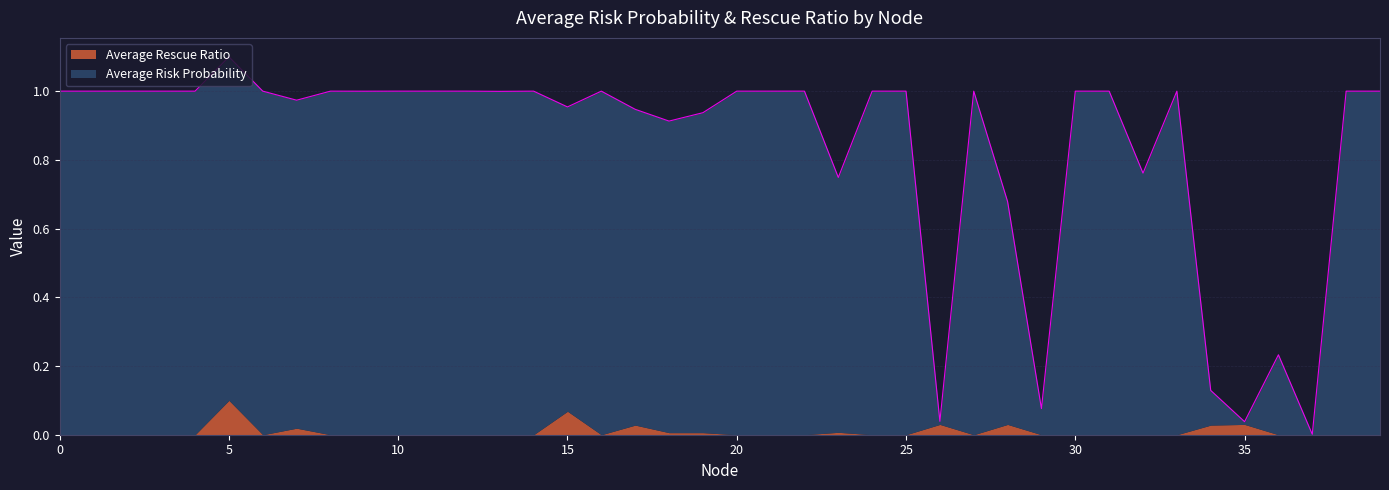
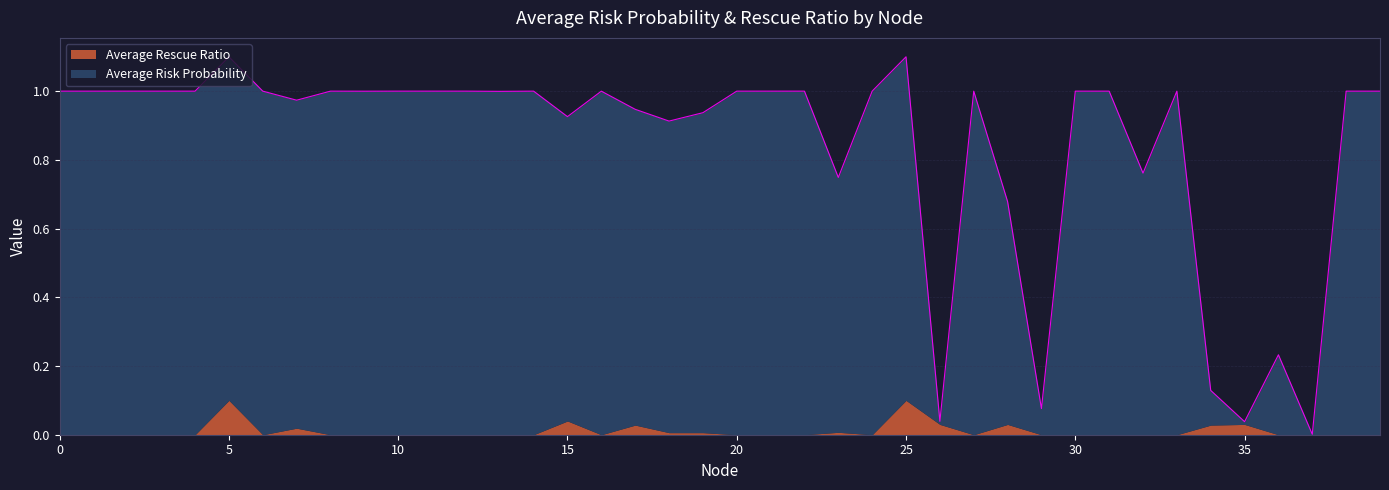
  {
    "Average Rescue Ratio": {
      "0": 0.00,
      "5": 0.10,
      "10": 0.00,
-     "15": 0.07,
+     "15": 0.04,
      "20": 0.00,
-     "25": 0.0,
+     "25": 0.1,
      "30": 0.00,
      "35": 0.03
    },
    "Average Risk Probability": {
      "0": 1.00,
      "10": 1.00,
      "15": 0.89,
      "20": 1.00,
      "25": 1.00,
      "30": 1.00,
      "35": 0.01
    }
  }
